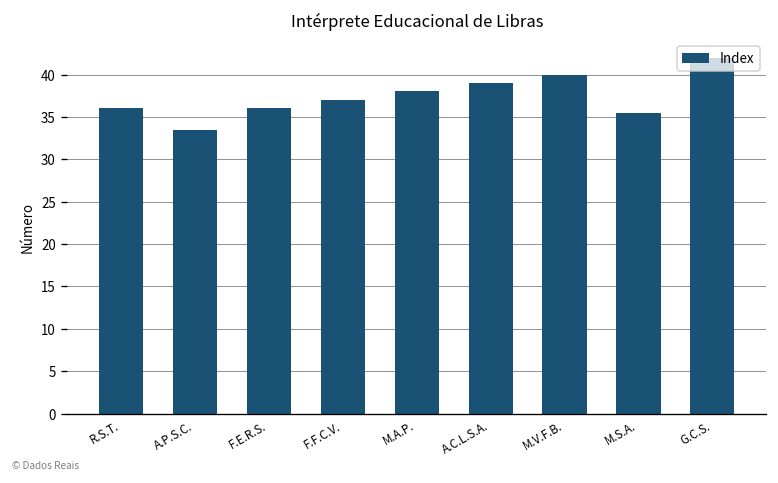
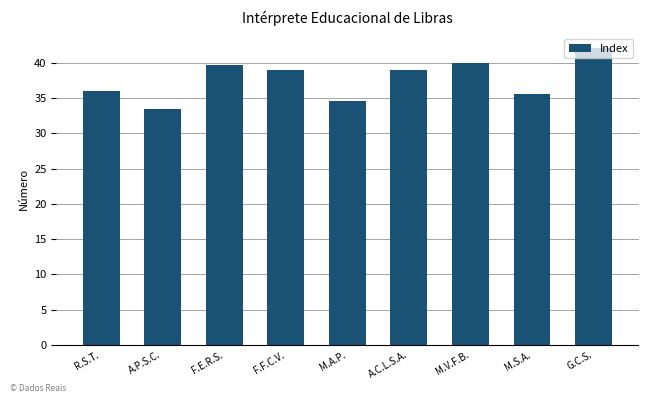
  {
    "R.S.T.": 36,
    "A.P.S.C.": 34,
-   "F.E.R.S.": 36,
-   "F.F.C.V.": 37,
-   "M.A.P.": 38,
+   "F.E.R.S.": 40,
+   "F.F.C.V.": 39,
+   "M.A.P.": 35,
    "A.C.L.S.A.": 39,
    "M.V.F.B.": 40,
    "M.S.A.": 36
  }
